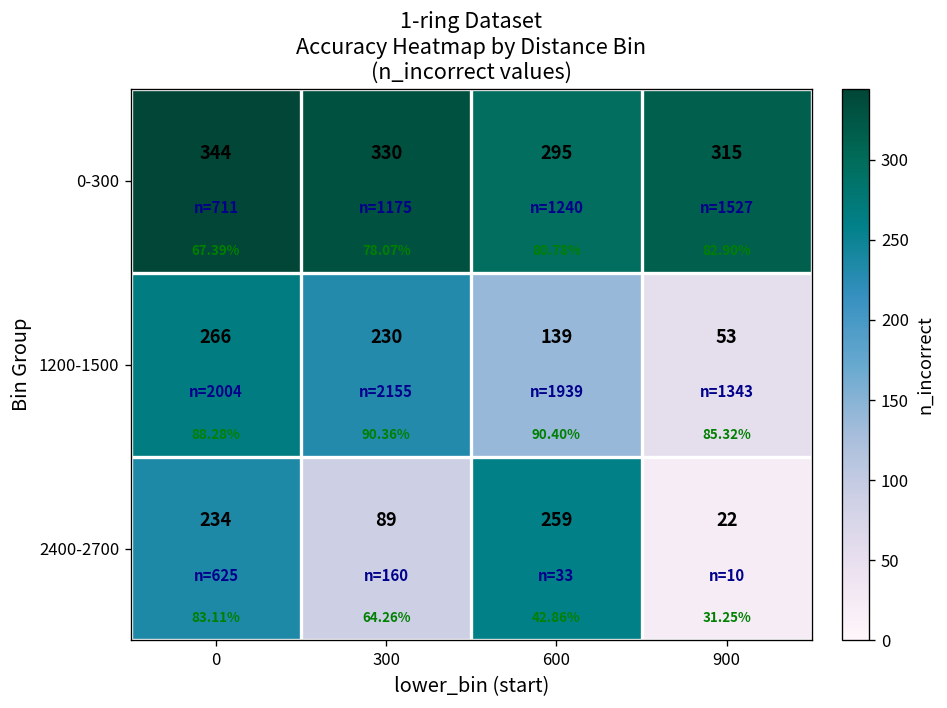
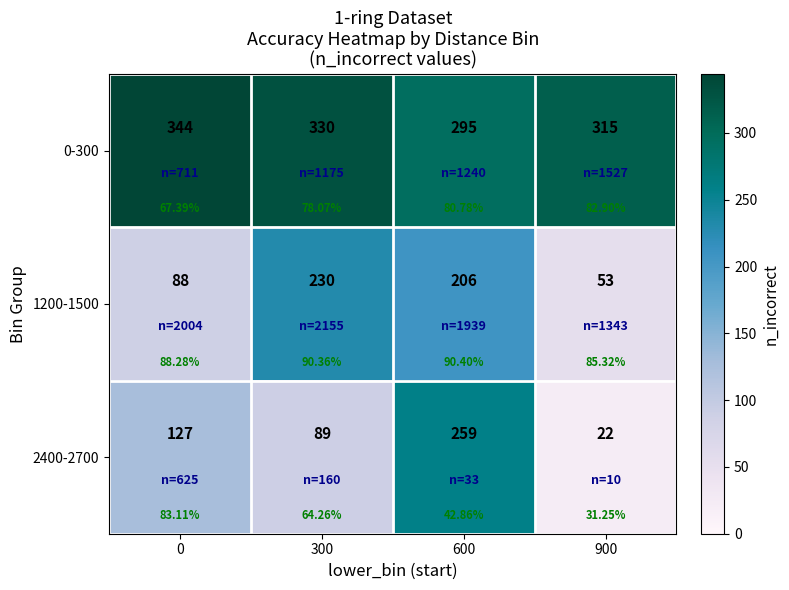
  {
    "1200-1500": {
-     "0": 266,
-     "600": 139
+     "0": 88,
+     "600": 206
    },
    "2400-2700": {
-     "0": 234
+     "0": 127
    }
  }
